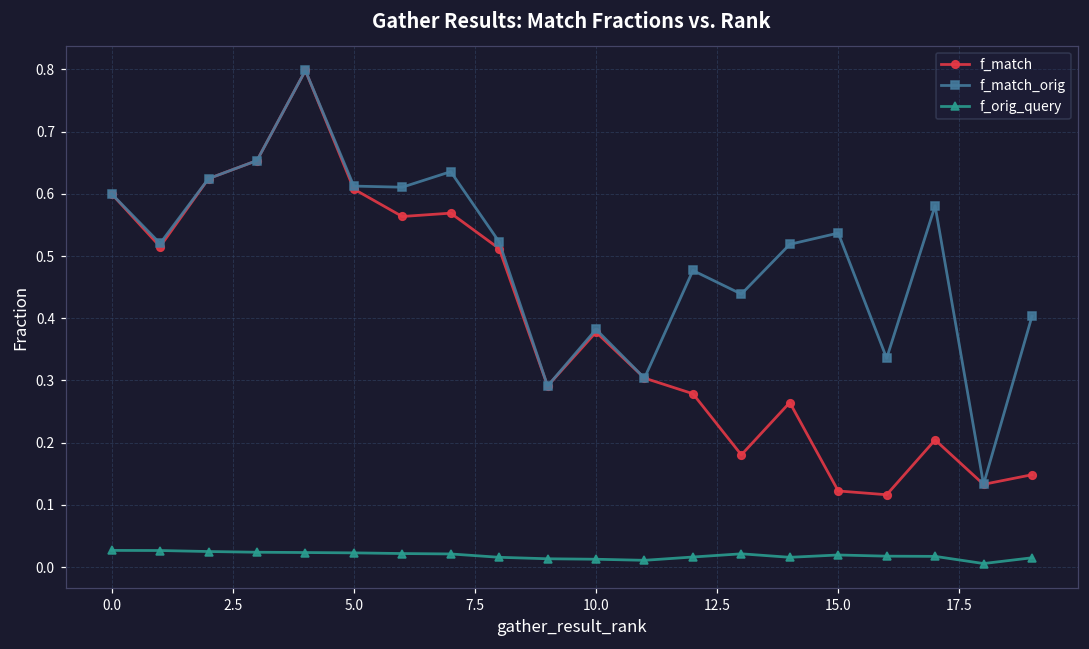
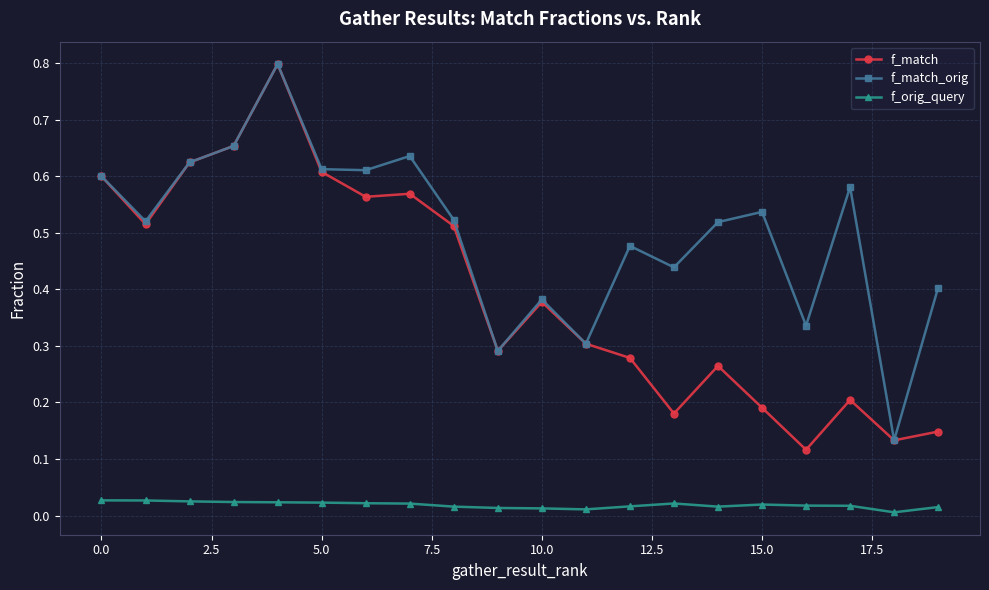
  {
    "f_match": {
      "5.0": 0.61,
-     "15.0": 0.12
+     "15.0": 0.19
    }
  }
